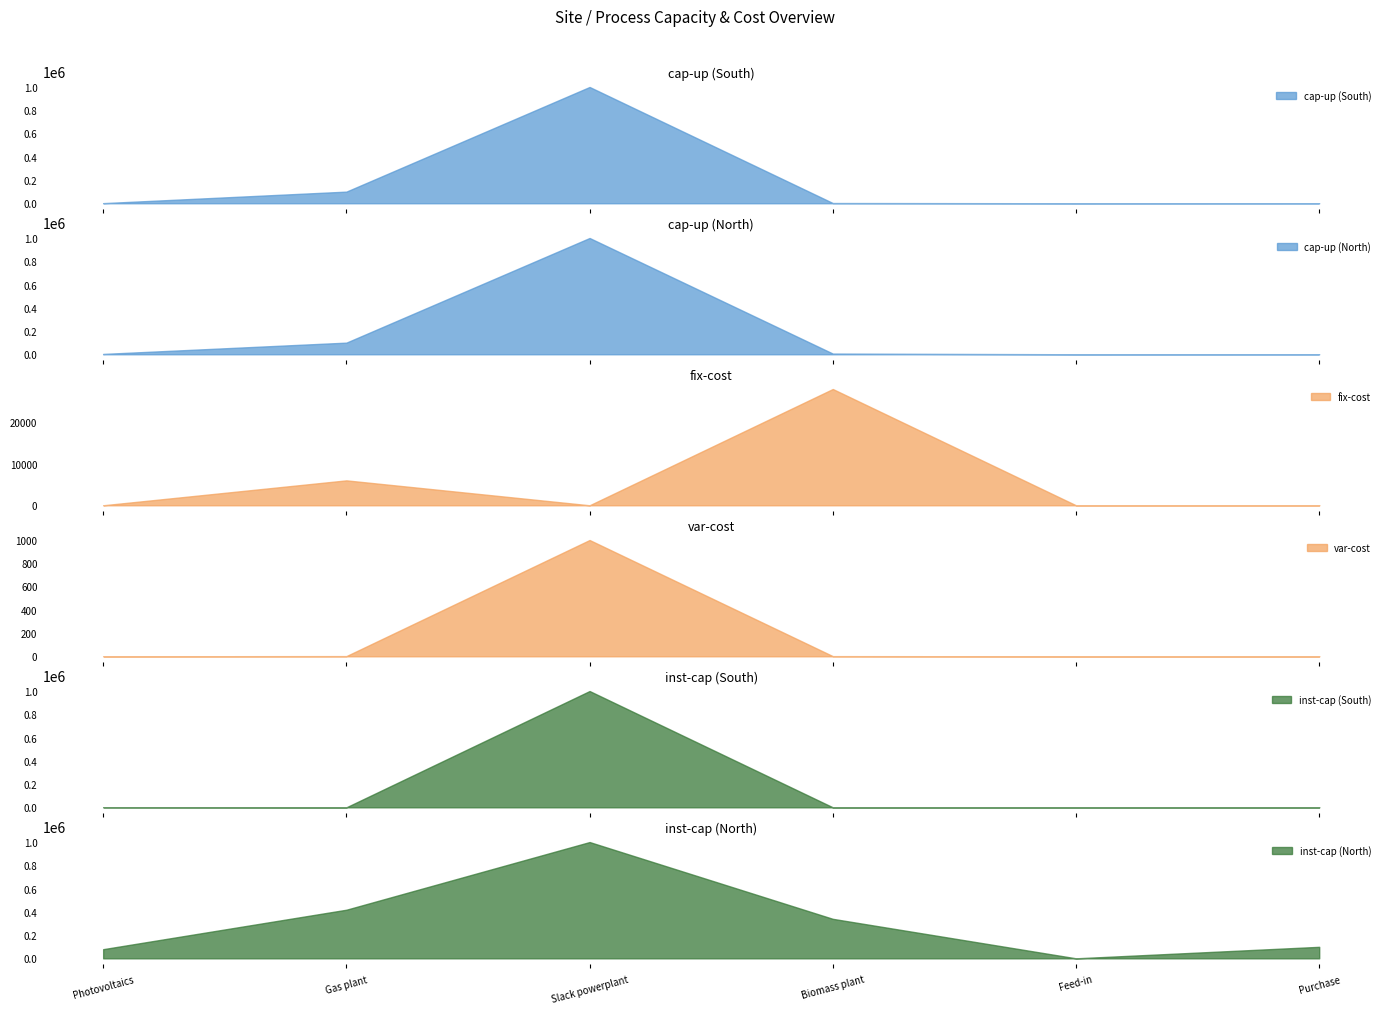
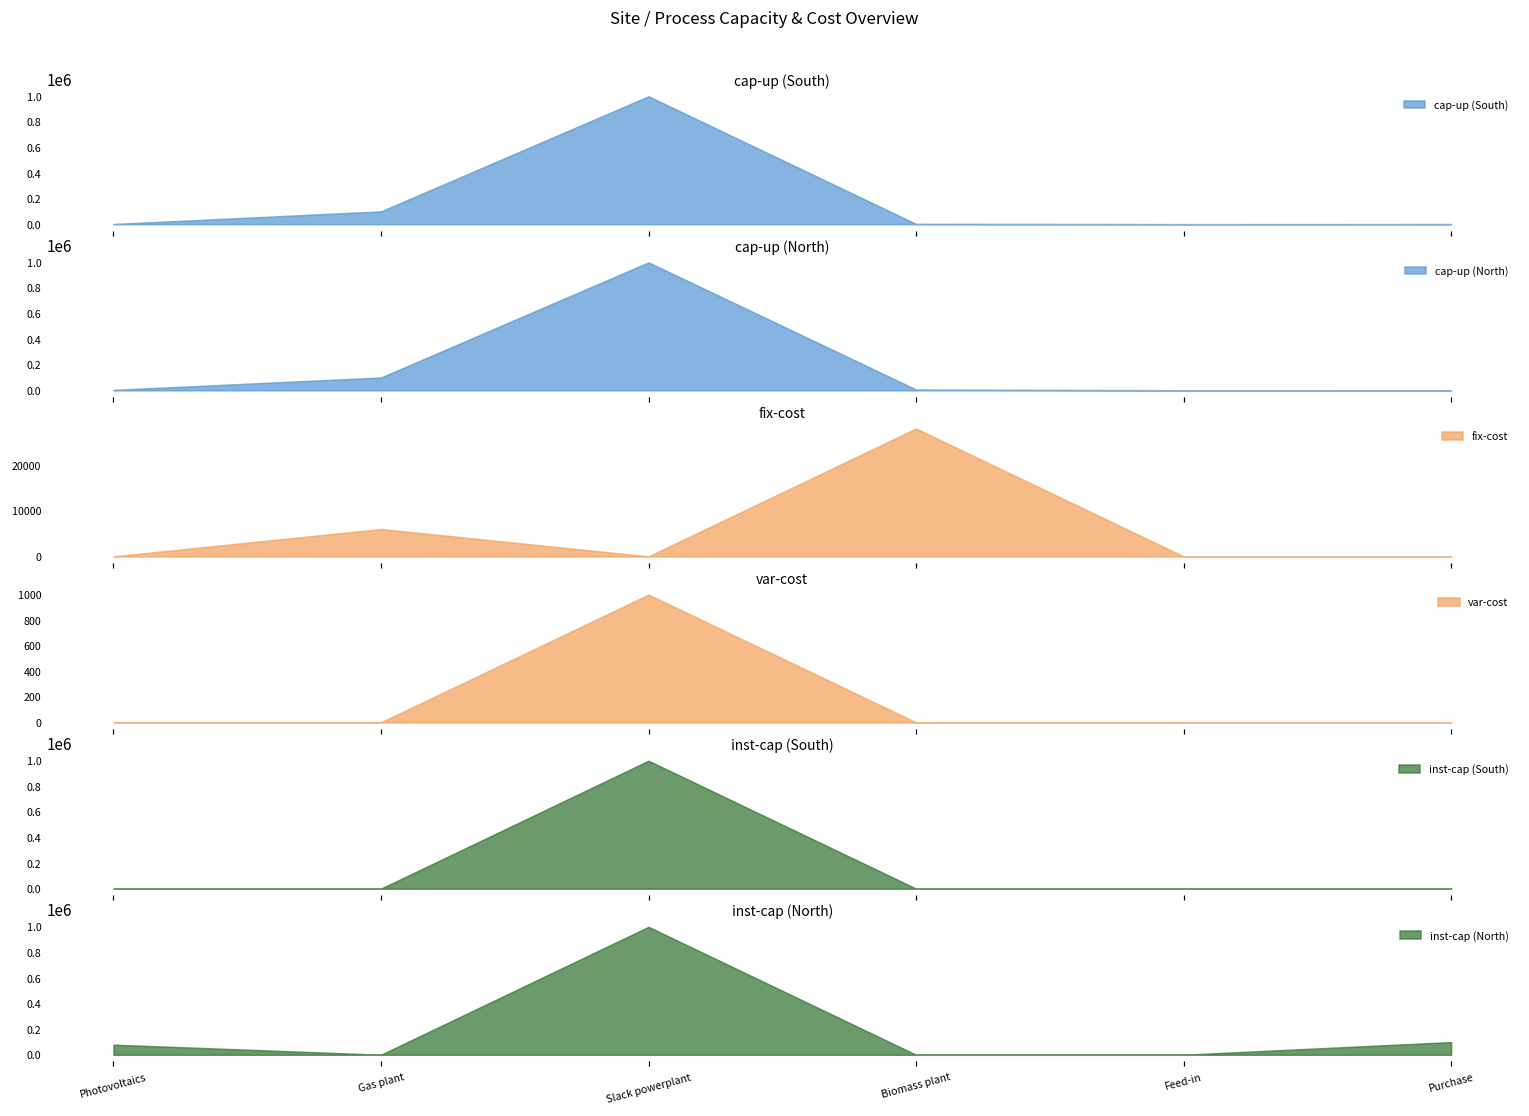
  {
    "inst-cap (North)": {
      "Photovoltaics": 80000,
-     "Gas plant": 420000,
+     "Gas plant": 0,
      "Slack powerplant": 1000000,
-     "Biomass plant": 340000,
+     "Biomass plant": 0,
      "Feed-in": 0,
      "Purchase": 100000
    }
  }
